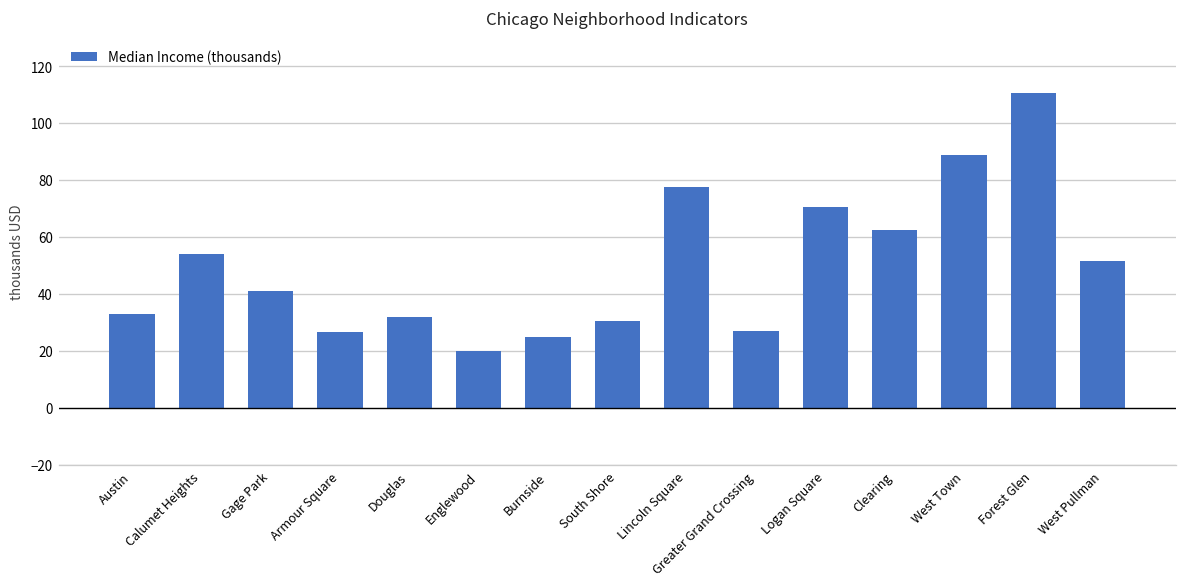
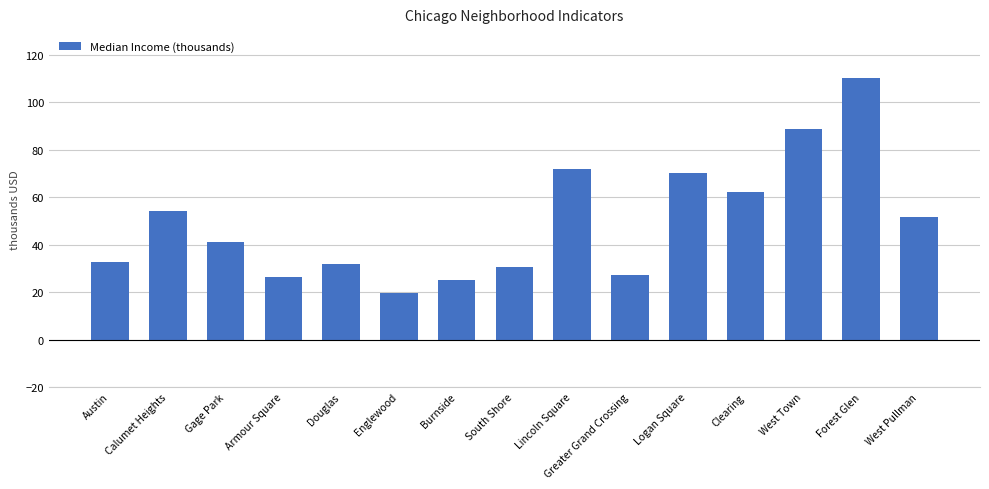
  {
    "Austin": 33,
    "Calumet Heights": 54,
    "Gage Park": 41,
    "Armour Square": 26,
    "Douglas": 32,
    "Englewood": 20,
    "Burnside": 25,
    "South Shore": 31,
-   "Lincoln Square": 78,
+   "Lincoln Square": 72,
    "Greater Grand Crossing": 27,
    "Logan Square": 70,
    "Clearing": 62,
    "West Town": 89,
    "Forest Glen": 110,
    "West Pullman": 51
  }
